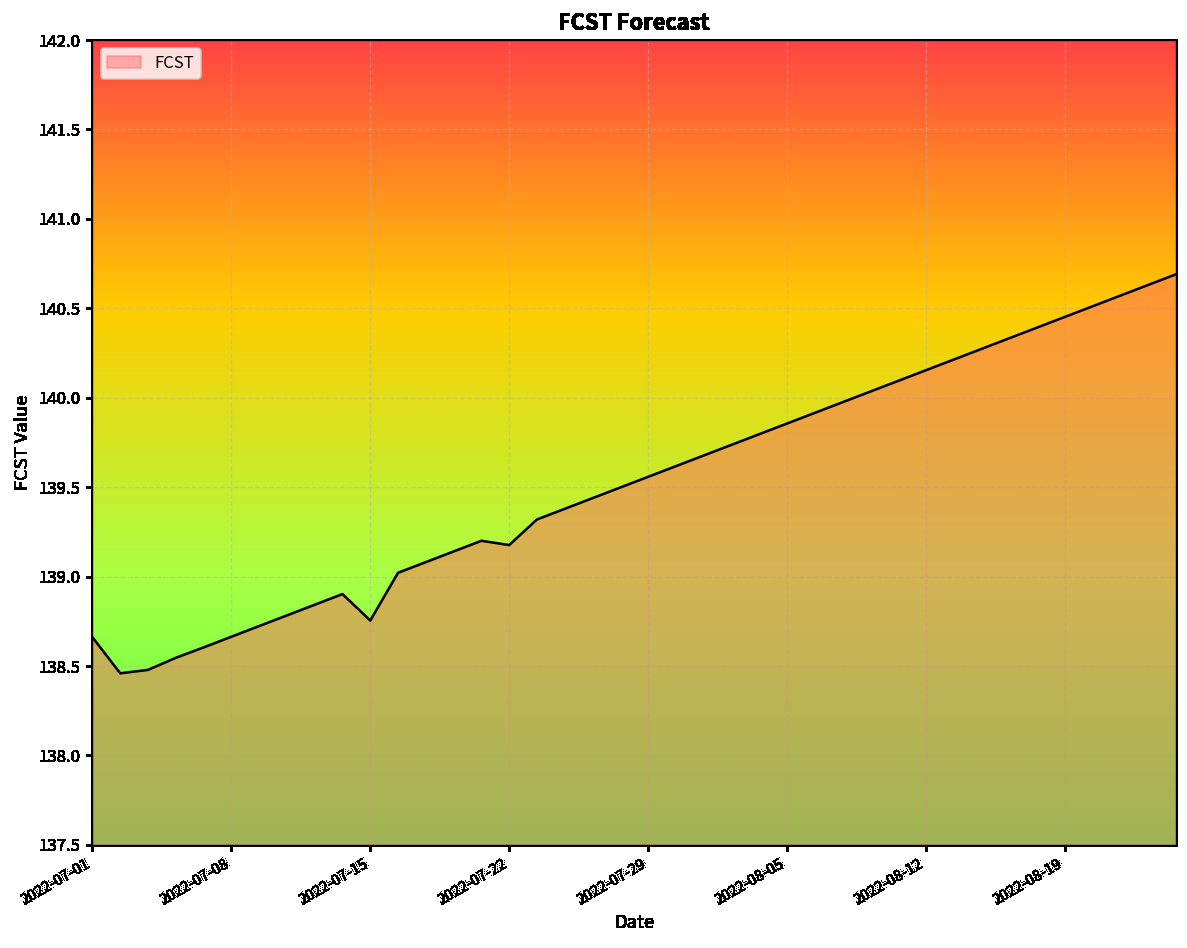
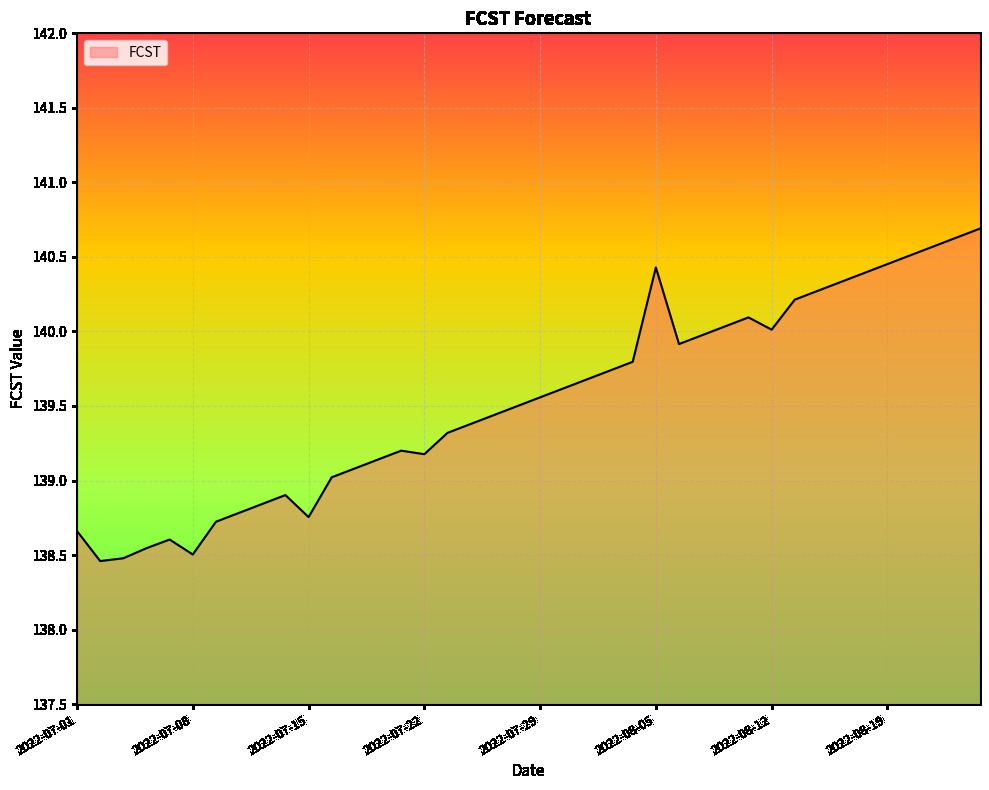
  {
    "2022-07-01": 138.66,
-   "2022-07-08": 138.66,
+   "2022-07-08": 138.50,
    "2022-07-15": 138.75,
    "2022-07-22": 139.18,
    "2022-07-29": 139.56,
-   "2022-08-05": 139.86,
-   "2022-08-12": 140.15,
+   "2022-08-05": 140.43,
+   "2022-08-12": 140.01,
    "2022-08-19": 140.45
  }
